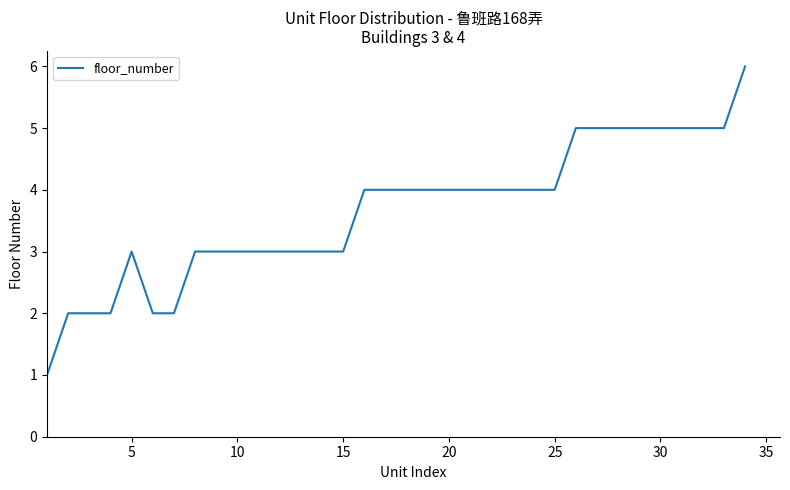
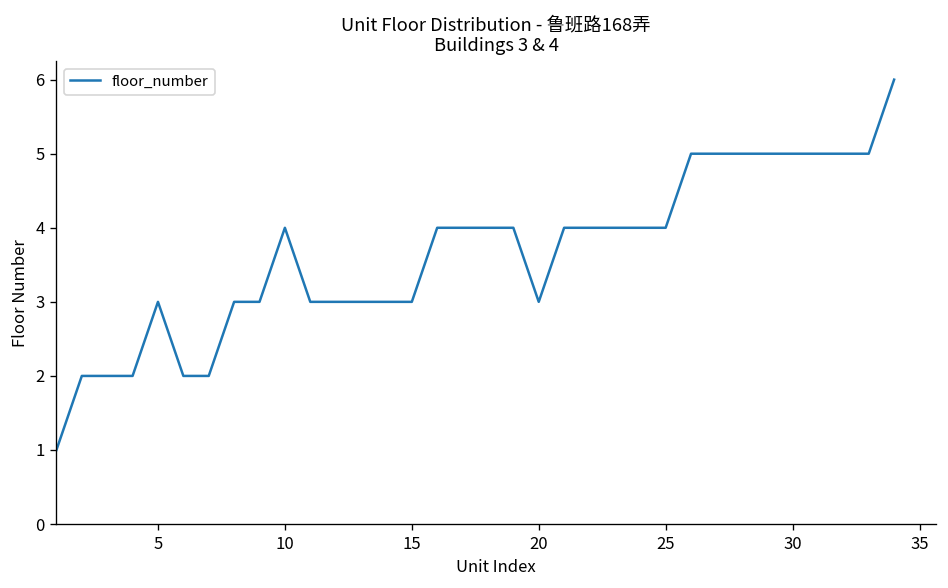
  {
    "5": 3,
-   "10": 3,
+   "10": 4,
    "15": 3,
-   "20": 4,
+   "20": 3,
    "25": 4,
    "30": 5
  }
